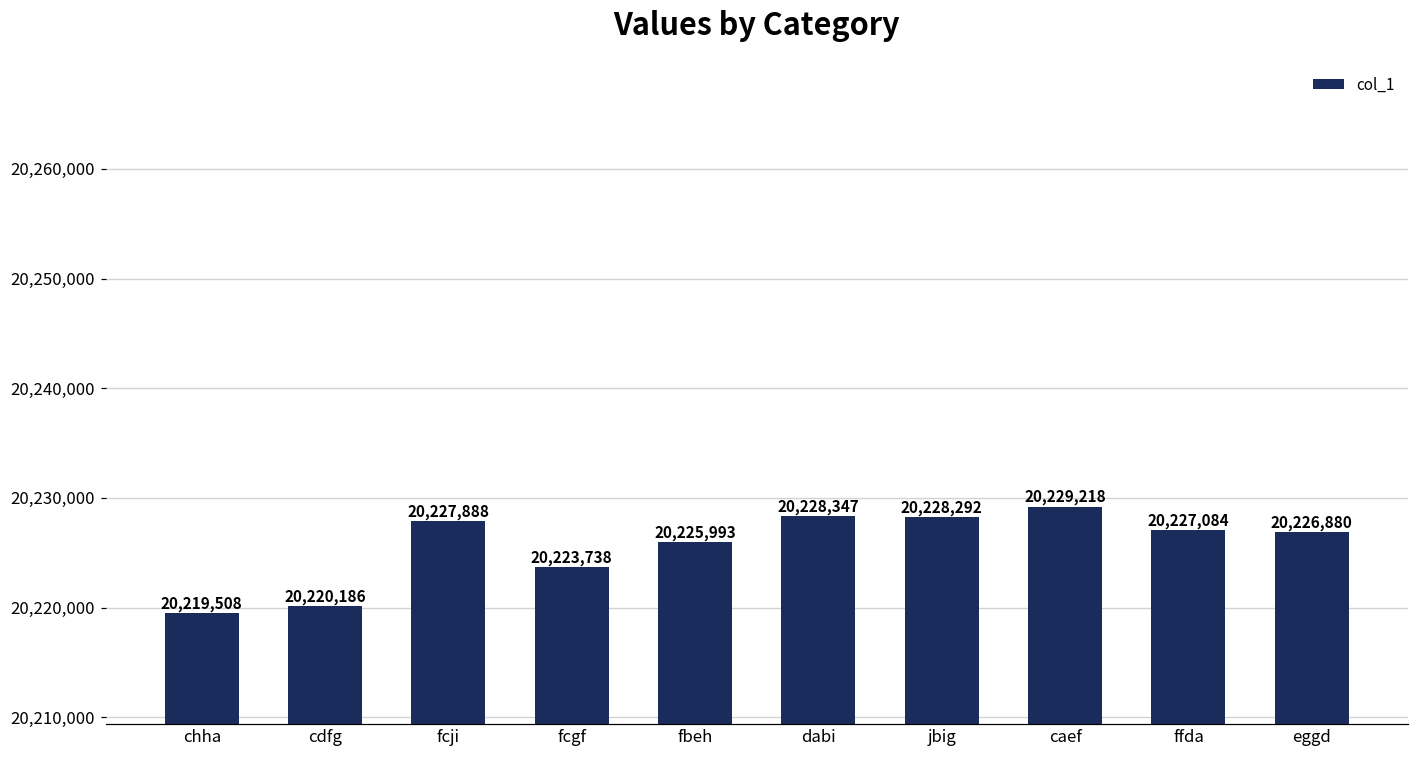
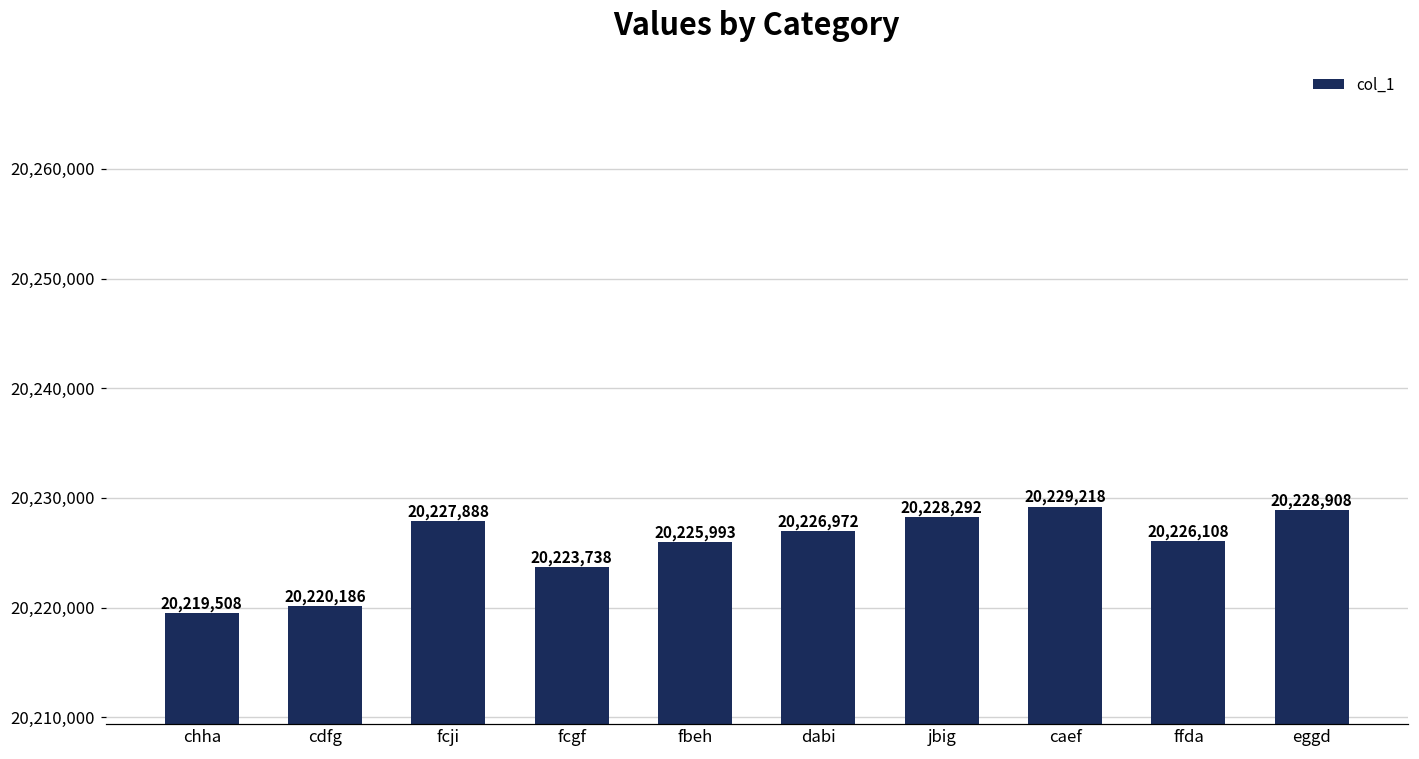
  {
    "chha": "20,219,508",
    "cdfg": "20,220,186",
    "fcji": "20,227,888",
    "fcgf": "20,223,738",
    "fbeh": "20,225,993",
-   "dabi": "20,228,347",
+   "dabi": "20,226,972",
    "jbig": "20,228,292",
    "caef": "20,229,218",
-   "ffda": "20,227,084",
-   "eggd": "20,226,880"
+   "ffda": "20,226,108",
+   "eggd": "20,228,908"
  }
